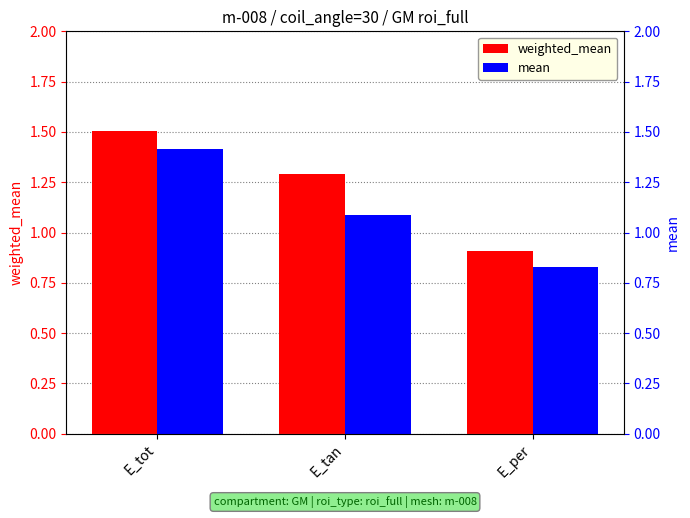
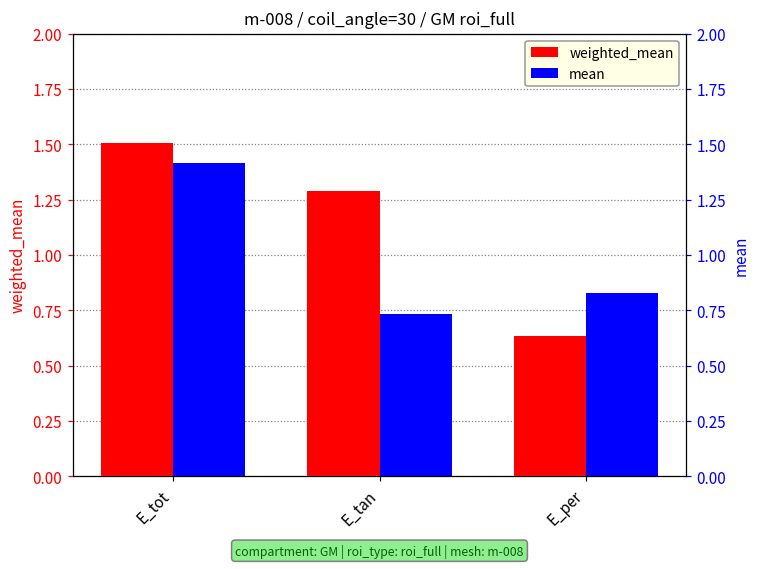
  {
    "weighted_mean": {
      "E_tot": 1.50,
      "E_tan": 1.29,
-     "E_per": 0.91
+     "E_per": 0.64
    },
    "mean": {
      "E_tot": 1.42,
-     "E_tan": 1.09,
+     "E_tan": 0.73,
      "E_per": 0.83
    }
  }
